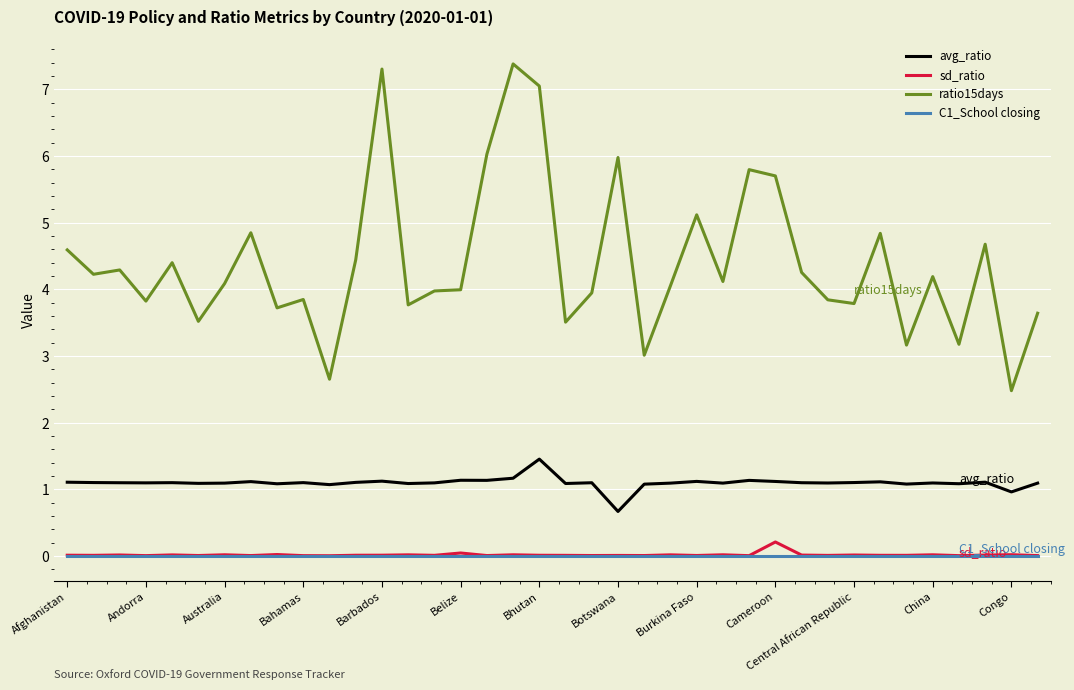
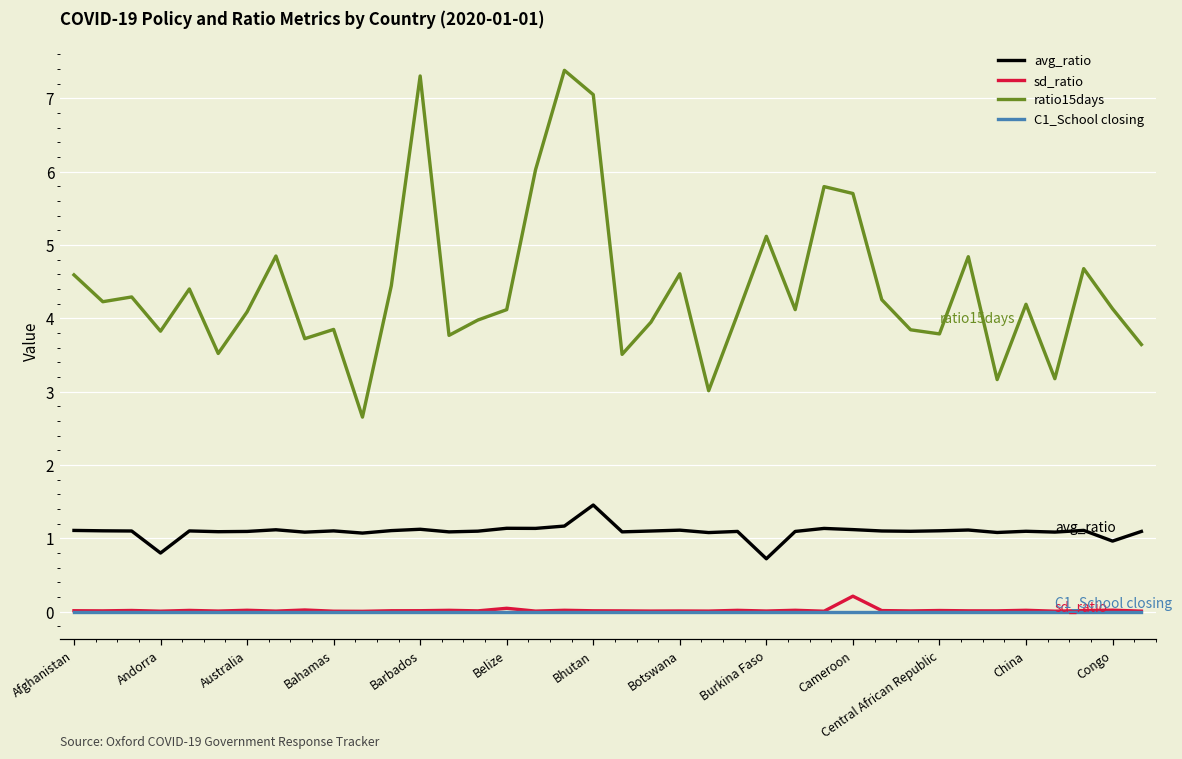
  {
    "avg_ratio": {
      "Afghanistan": 1.1,
-     "Andorra": 1.1,
+     "Andorra": 0.8,
      "Australia": 1.1,
      "Bahamas": 1.1,
      "Barbados": 1.1,
      "Belize": 1.1,
      "Bhutan": 1.5,
-     "Botswana": 0.7,
-     "Burkina Faso": 1.1,
+     "Botswana": 1.1,
+     "Burkina Faso": 0.7,
      "Cameroon": 1.1,
      "Central African Republic": 1.1,
      "China": 1.1,
      "Congo": 1.0
    },
    "sd_ratio": {
      "Belize": 0.0,
      "Cameroon": 0.2
    },
    "ratio15days": {
      "Afghanistan": 4.6,
      "Andorra": 3.8,
      "Australia": 4.1,
      "Bahamas": 3.8,
      "Barbados": 7.3,
-     "Belize": 4.0,
+     "Belize": 4.1,
      "Bhutan": 7.1,
-     "Botswana": 6.0,
+     "Botswana": 4.6,
      "Burkina Faso": 5.1,
      "Cameroon": 5.7,
      "Central African Republic": 3.8,
      "China": 4.2,
-     "Congo": 2.5
+     "Congo": 4.1
    },
    "C1_School closing": {
      "Belize": 0.0,
      "Cameroon": 0.0
    }
  }
